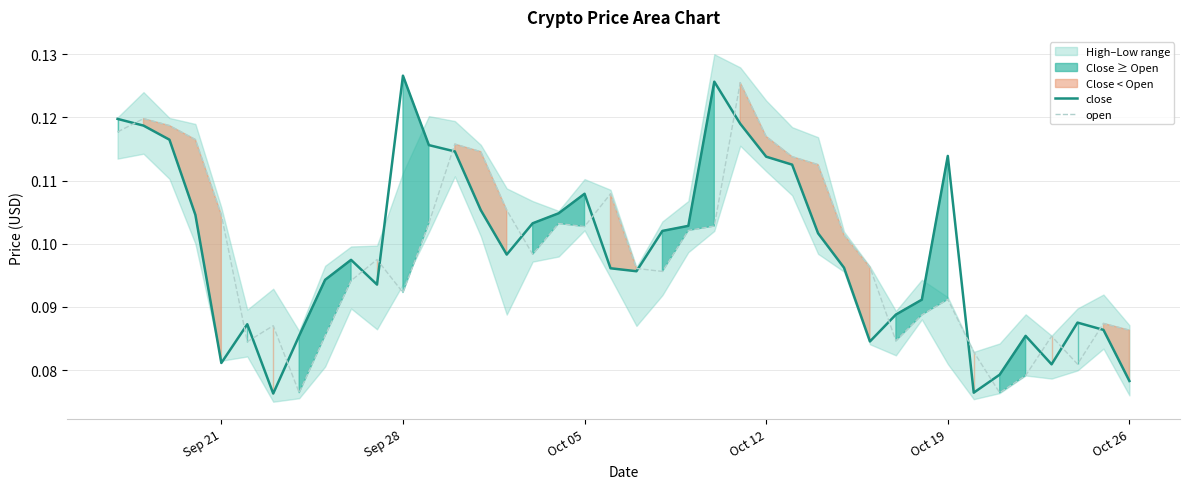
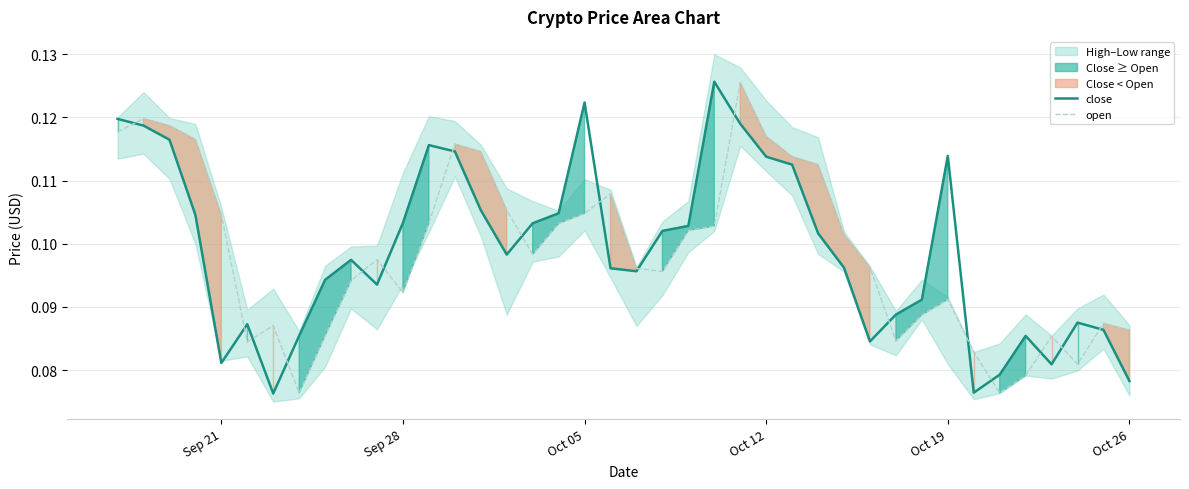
  {
    "close": {
      "Sep 21": 0.081,
-     "Sep 28": 0.127,
-     "Oct 05": 0.108,
+     "Sep 28": 0.103,
+     "Oct 05": 0.122,
      "Oct 12": 0.114,
      "Oct 19": 0.114,
      "Oct 26": 0.078
    },
    "open": {
      "Sep 21": 0.105,
      "Sep 28": 0.092,
-     "Oct 05": 0.103,
+     "Oct 05": 0.105,
      "Oct 12": 0.117,
      "Oct 26": 0.086
    }
  }
